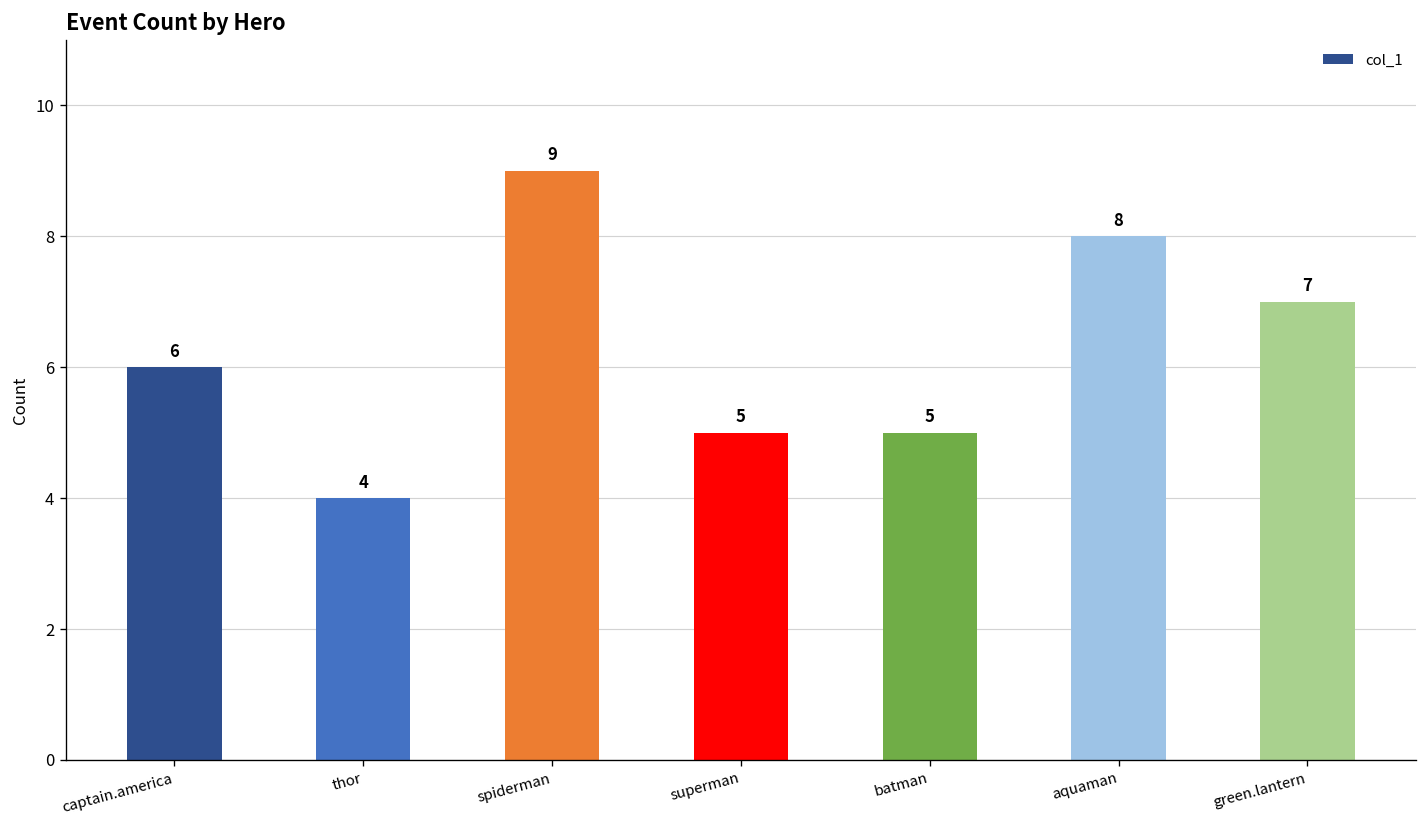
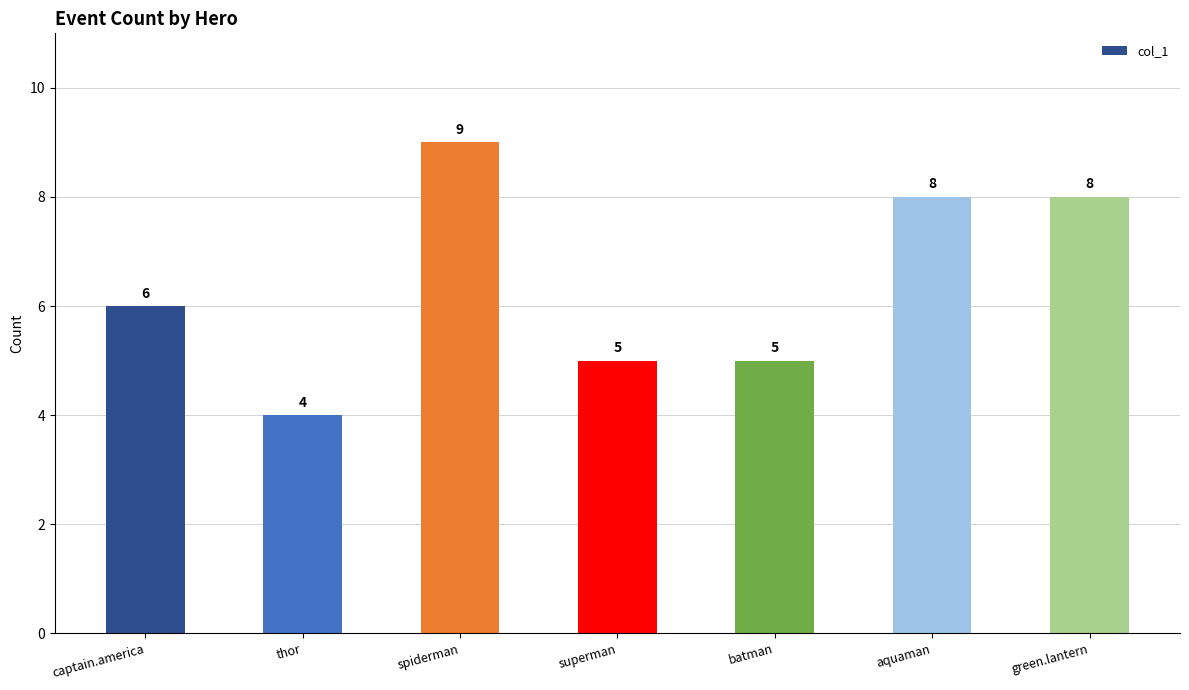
  {
    "captain.america": 6,
    "thor": 4,
    "spiderman": 9,
    "superman": 5,
    "batman": 5,
    "aquaman": 8,
-   "green.lantern": 7
+   "green.lantern": 8
  }
